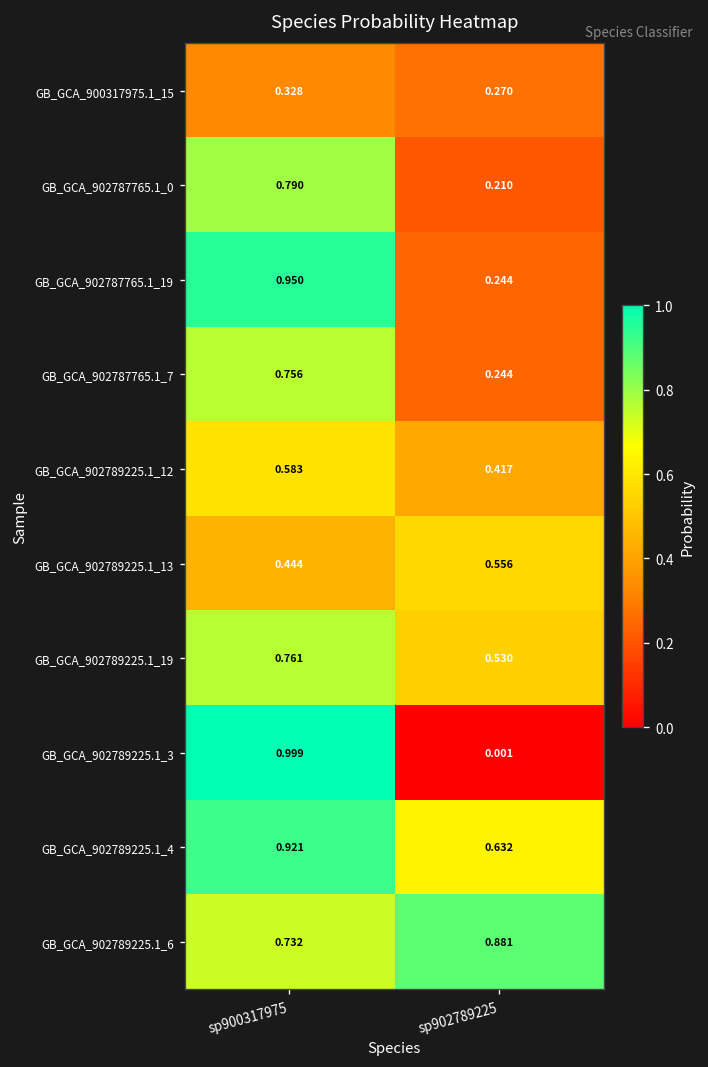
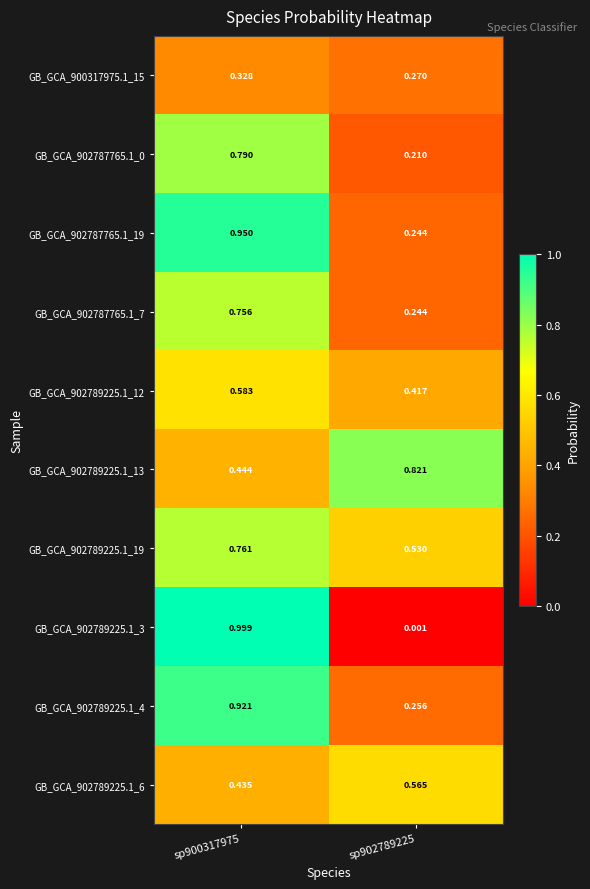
  {
    "GB_GCA_900317975.1_15": {
      "sp900317975": 0.328,
      "sp902789225": 0.270
    },
    "GB_GCA_902787765.1_0": {
      "sp900317975": 0.790,
      "sp902789225": 0.210
    },
    "GB_GCA_902787765.1_19": {
      "sp900317975": 0.950,
      "sp902789225": 0.244
    },
    "GB_GCA_902787765.1_7": {
      "sp900317975": 0.756,
      "sp902789225": 0.244
    },
    "GB_GCA_902789225.1_12": {
      "sp900317975": 0.583,
      "sp902789225": 0.417
    },
    "GB_GCA_902789225.1_13": {
      "sp900317975": 0.444,
-     "sp902789225": 0.556
+     "sp902789225": 0.821
    },
    "GB_GCA_902789225.1_19": {
      "sp900317975": 0.761,
      "sp902789225": 0.530
    },
    "GB_GCA_902789225.1_3": {
      "sp900317975": 0.999,
      "sp902789225": 0.001
    },
    "GB_GCA_902789225.1_4": {
      "sp900317975": 0.921,
-     "sp902789225": 0.632
+     "sp902789225": 0.256
    },
    "GB_GCA_902789225.1_6": {
-     "sp900317975": 0.732,
-     "sp902789225": 0.881
+     "sp900317975": 0.435,
+     "sp902789225": 0.565
    }
  }
